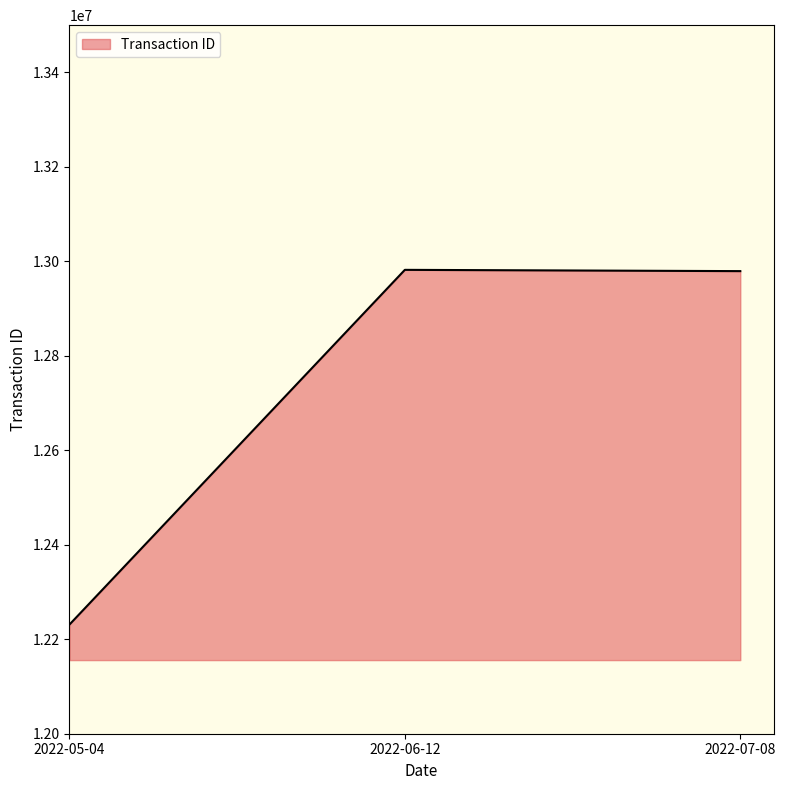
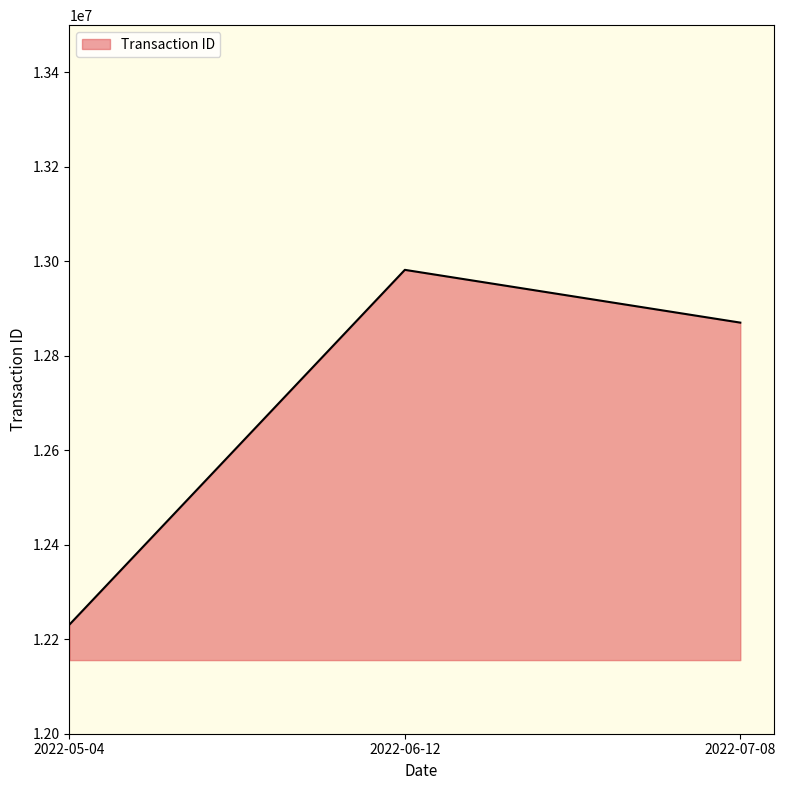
  {
    "2022-05-04": 12230000,
    "2022-06-12": 12980000,
-   "2022-07-08": 12980000
+   "2022-07-08": 12870000
  }
